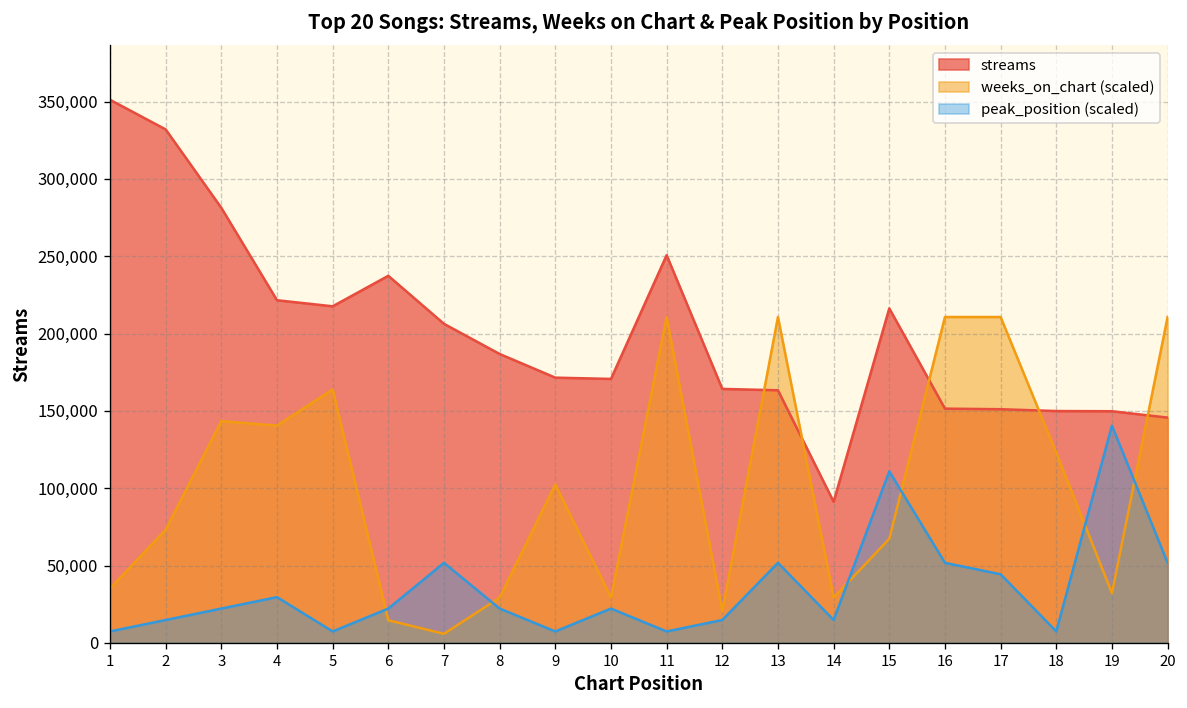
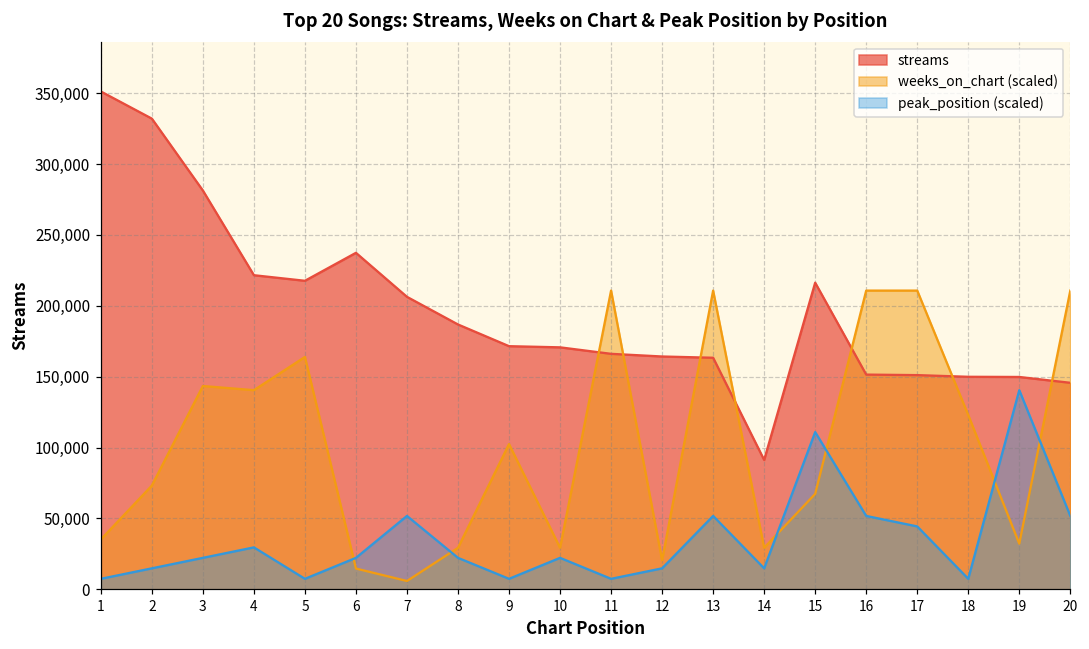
  {
    "streams": {
      "1": "351,000",
      "2": "332,000",
      "3": "281,000",
      "4": "222,000",
      "5": "218,000",
      "6": "237,000",
      "7": "206,000",
      "8": "187,000",
      "9": "171,000",
      "10": "171,000",
-     "11": "251,000",
+     "11": "166,000",
      "12": "164,000",
      "13": "163,000",
      "14": "91,000",
      "15": "216,000",
      "16": "151,000",
      "17": "151,000",
      "18": "150,000",
      "19": "150,000",
      "20": "146,000"
    }
  }
